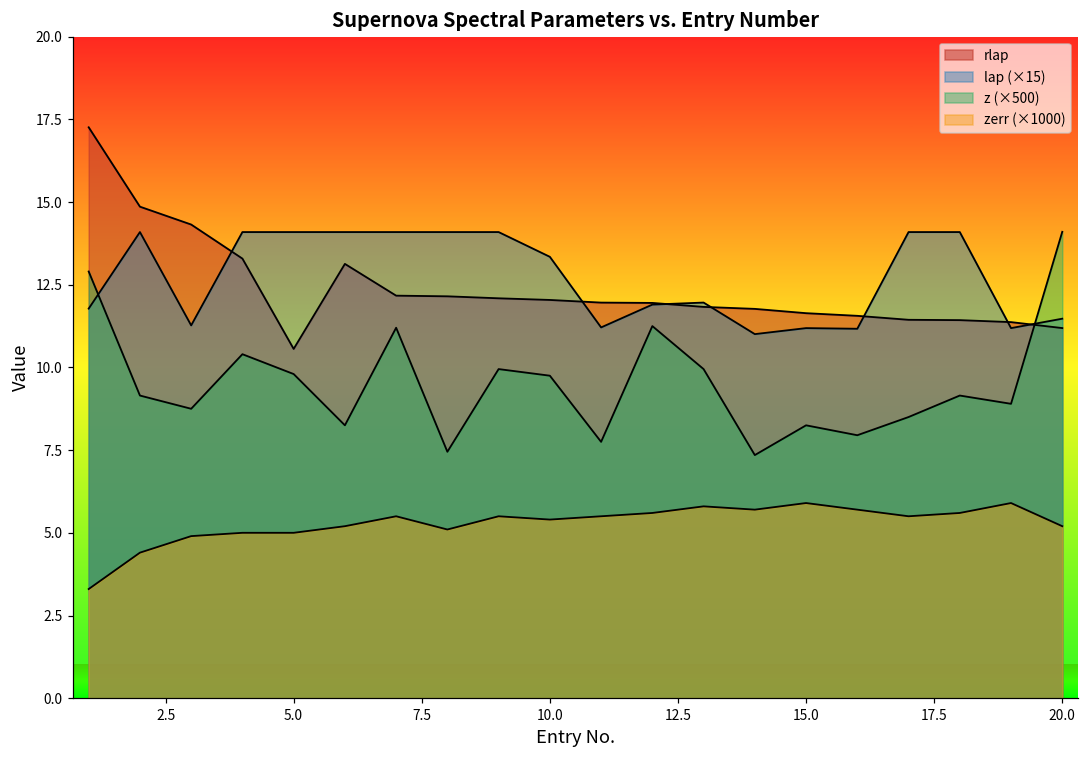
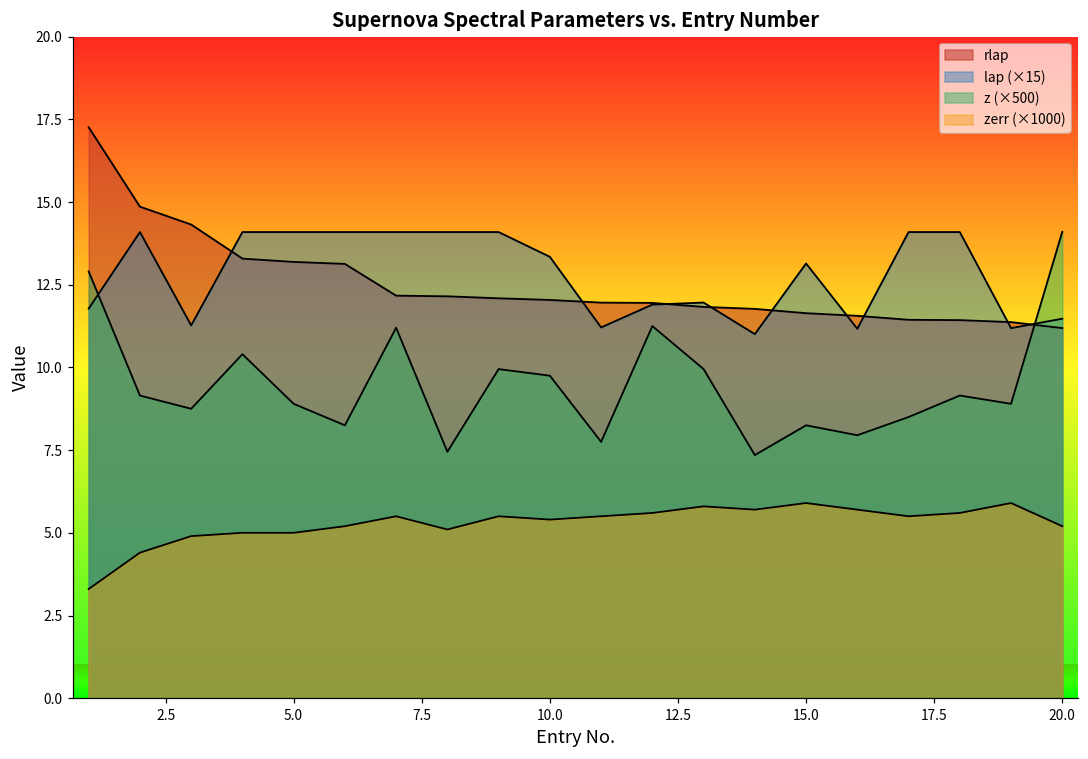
  {
    "rlap": {
-     "5.0": 10.6,
+     "5.0": 13.2,
      "10.0": 12.0,
      "15.0": 11.6,
      "20.0": 11.2
    },
    "lap (×15)": {
      "5.0": 14.1,
      "10.0": 13.3,
-     "15.0": 11.2,
+     "15.0": 13.1,
      "20.0": 11.5
    },
    "z (×500)": {
-     "5.0": 9.8,
+     "5.0": 8.9,
      "10.0": 9.8,
      "15.0": 8.3,
      "20.0": 14.1
    },
    "zerr (×1000)": {
      "5.0": 5.0,
      "10.0": 5.4,
      "15.0": 5.9,
      "20.0": 5.2
    }
  }
